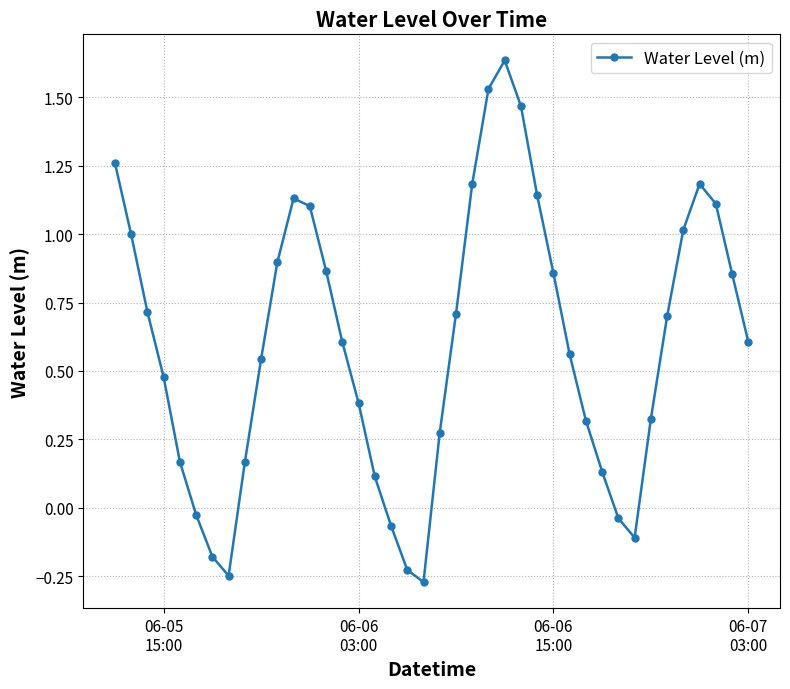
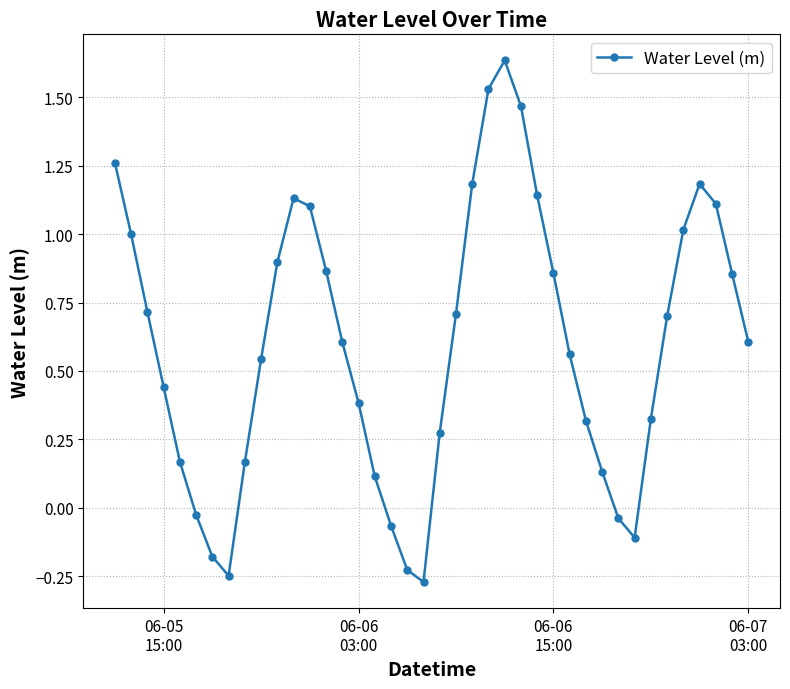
  {
-   "06-05 15:00": 0.48,
+   "06-05 15:00": 0.44,
    "06-06 03:00": 0.38,
    "06-06 15:00": 0.86,
    "06-07 03:00": 0.61
  }
